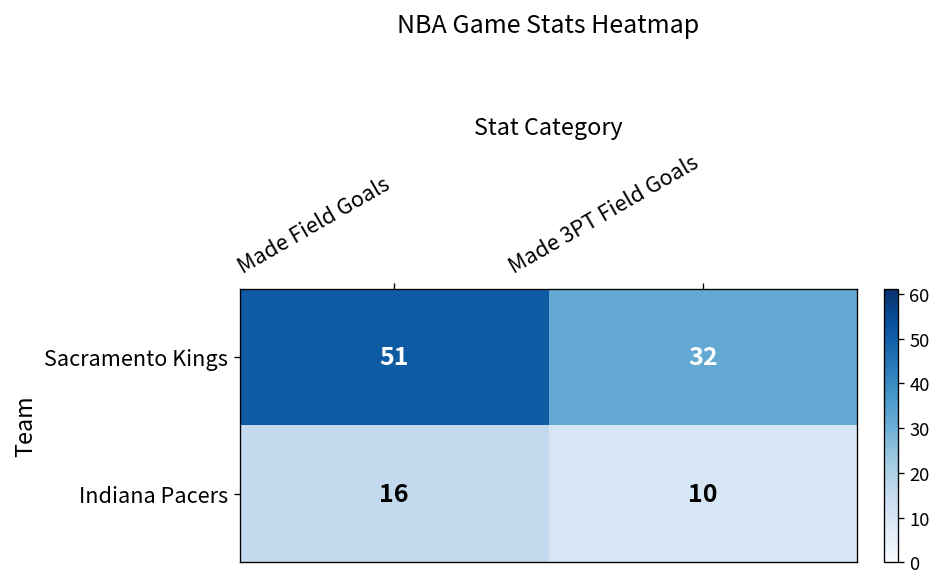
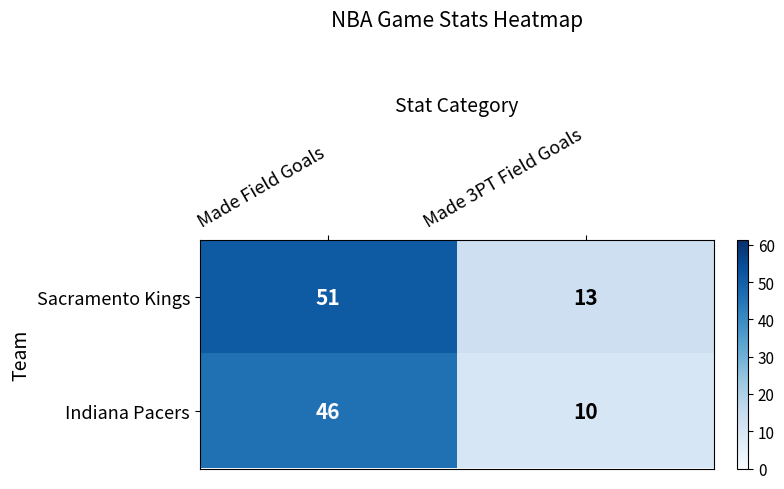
  {
    "Sacramento Kings": {
      "Made Field Goals": 51,
-     "Made 3PT Field Goals": 32
+     "Made 3PT Field Goals": 13
    },
    "Indiana Pacers": {
-     "Made Field Goals": 16,
+     "Made Field Goals": 46,
      "Made 3PT Field Goals": 10
    }
  }
